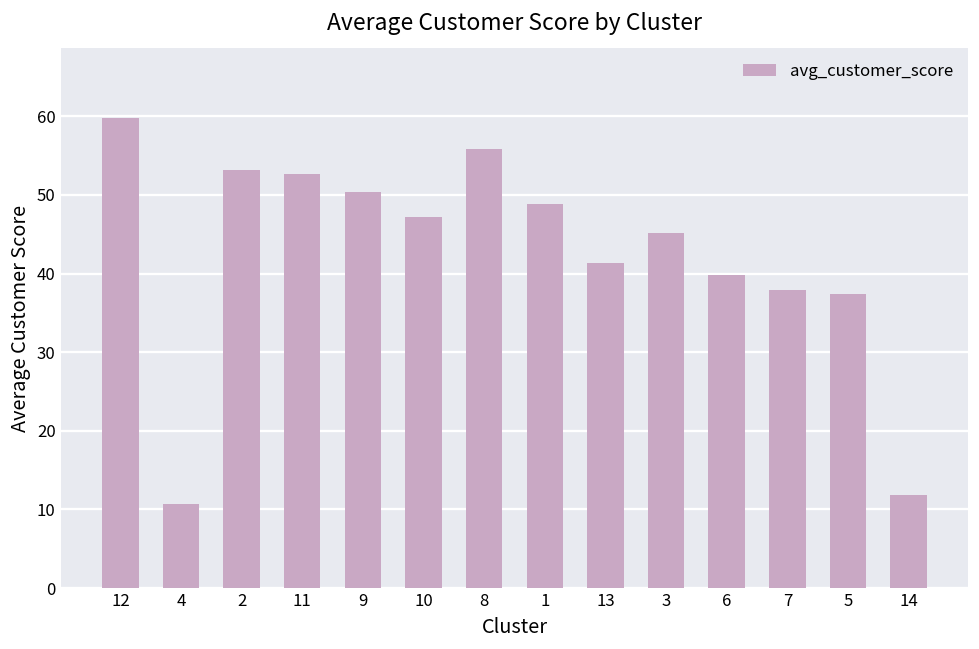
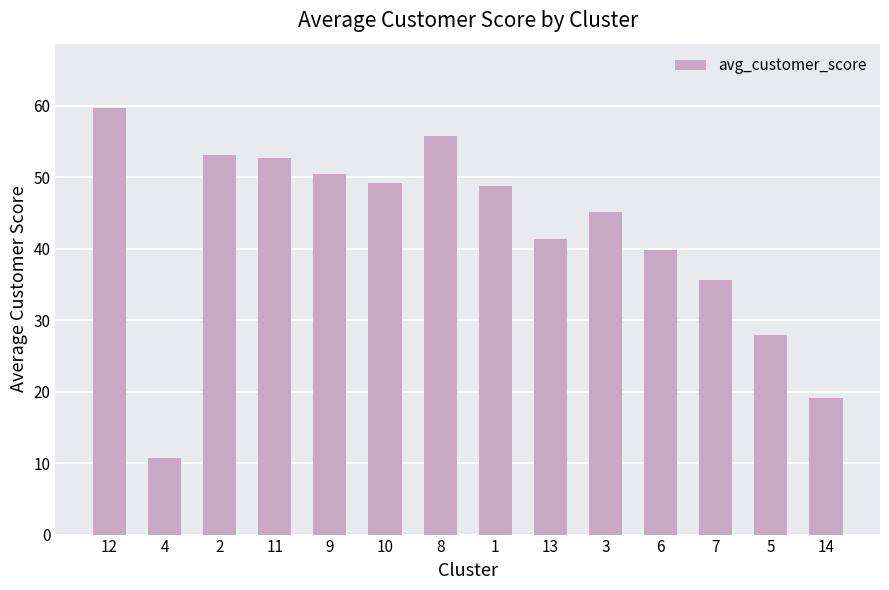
  {
    "12": 60,
    "4": 11,
    "2": 53,
    "11": 53,
    "9": 50,
-   "10": 47,
+   "10": 49,
    "8": 56,
    "1": 49,
    "13": 41,
    "3": 45,
    "6": 40,
-   "7": 38,
-   "5": 37,
-   "14": 12
+   "7": 36,
+   "5": 28,
+   "14": 19
  }
